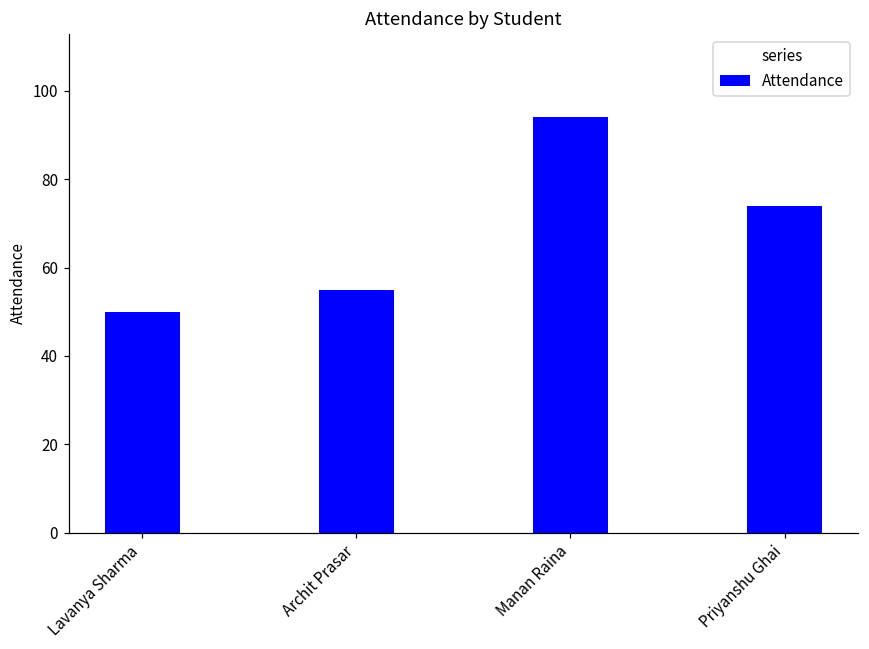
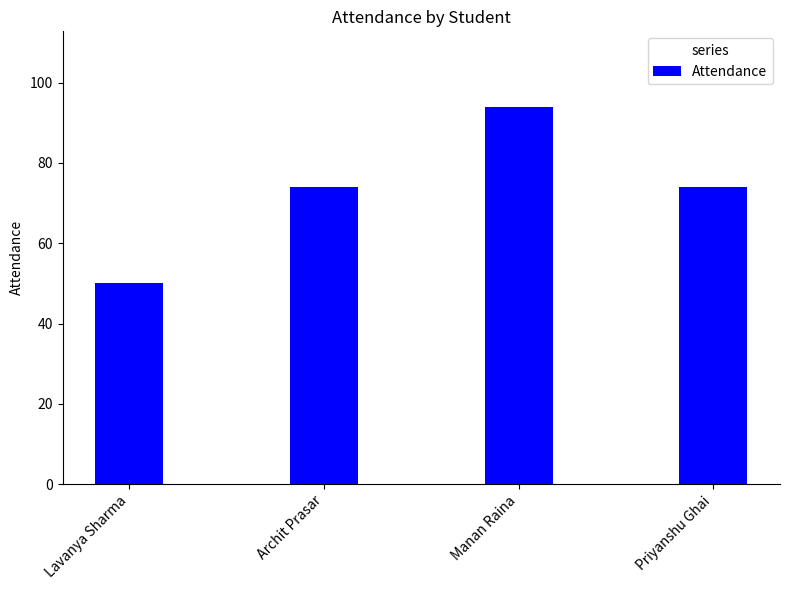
  {
    "Lavanya Sharma": 50,
-   "Archit Prasar": 55,
+   "Archit Prasar": 74,
    "Manan Raina": 94,
    "Priyanshu Ghai": 74
  }
